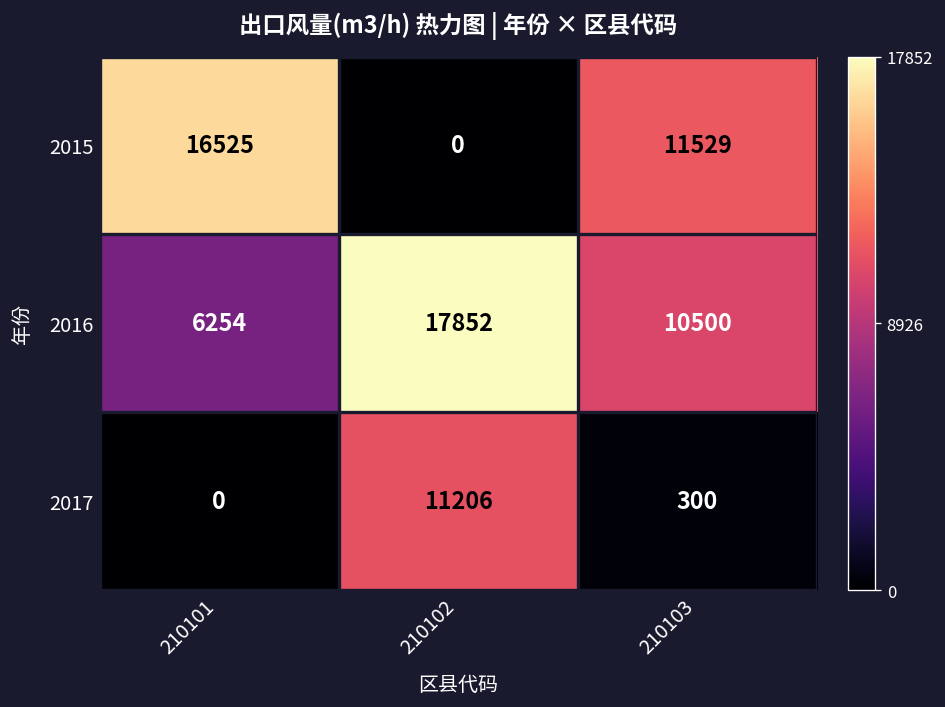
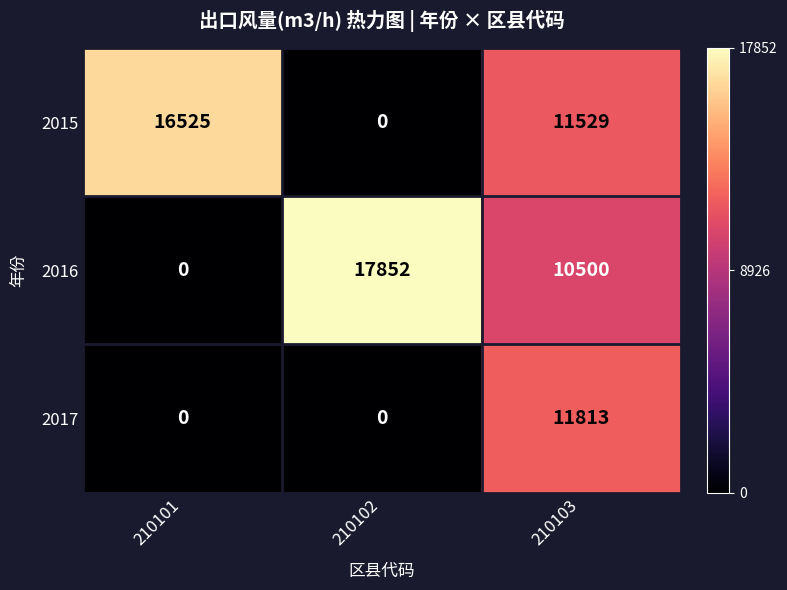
  {
    "2015": {
      "210101": 16525,
      "210102": 0,
      "210103": 11529
    },
    "2016": {
-     "210101": 6254,
+     "210101": 0,
      "210102": 17852,
      "210103": 10500
    },
    "2017": {
      "210101": 0,
-     "210102": 11206,
-     "210103": 300
+     "210102": 0,
+     "210103": 11813
    }
  }
